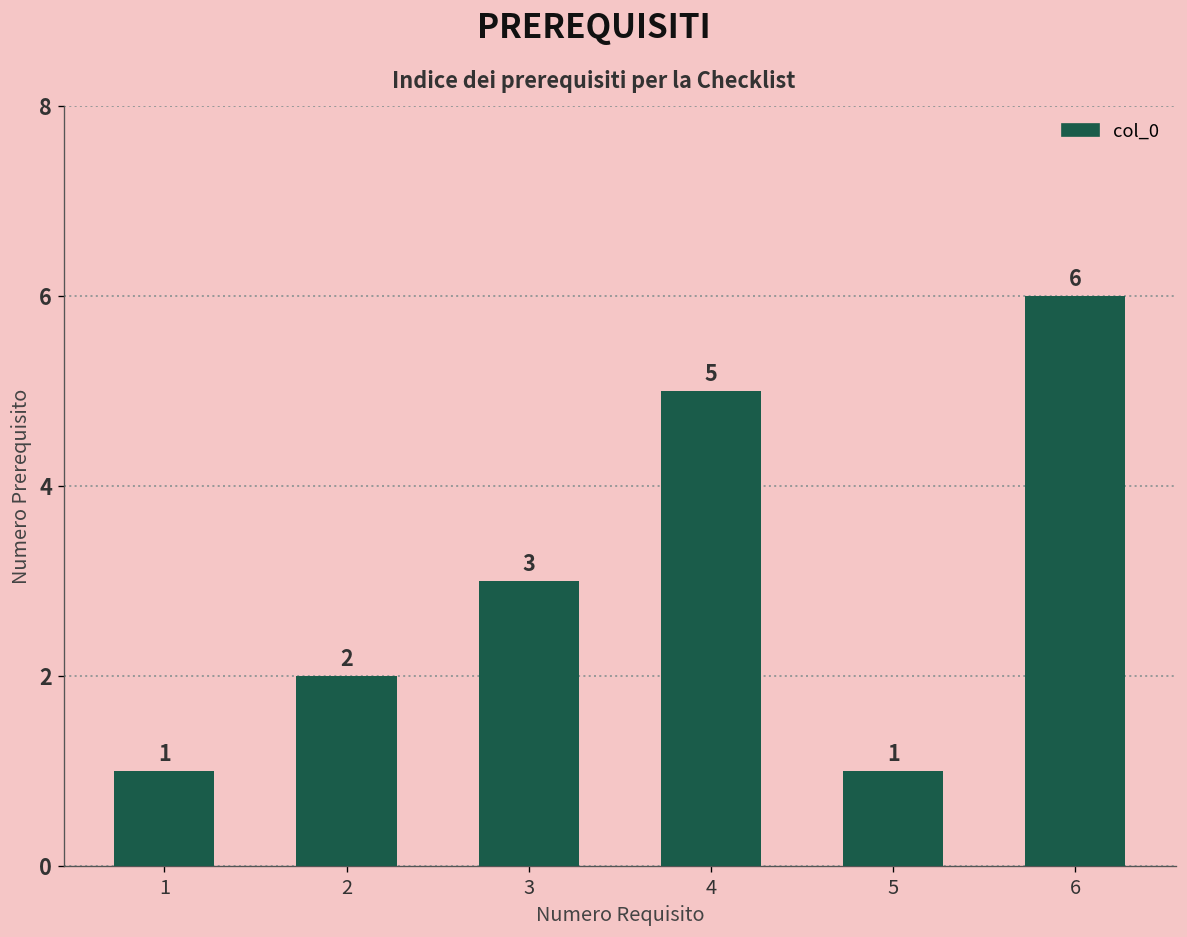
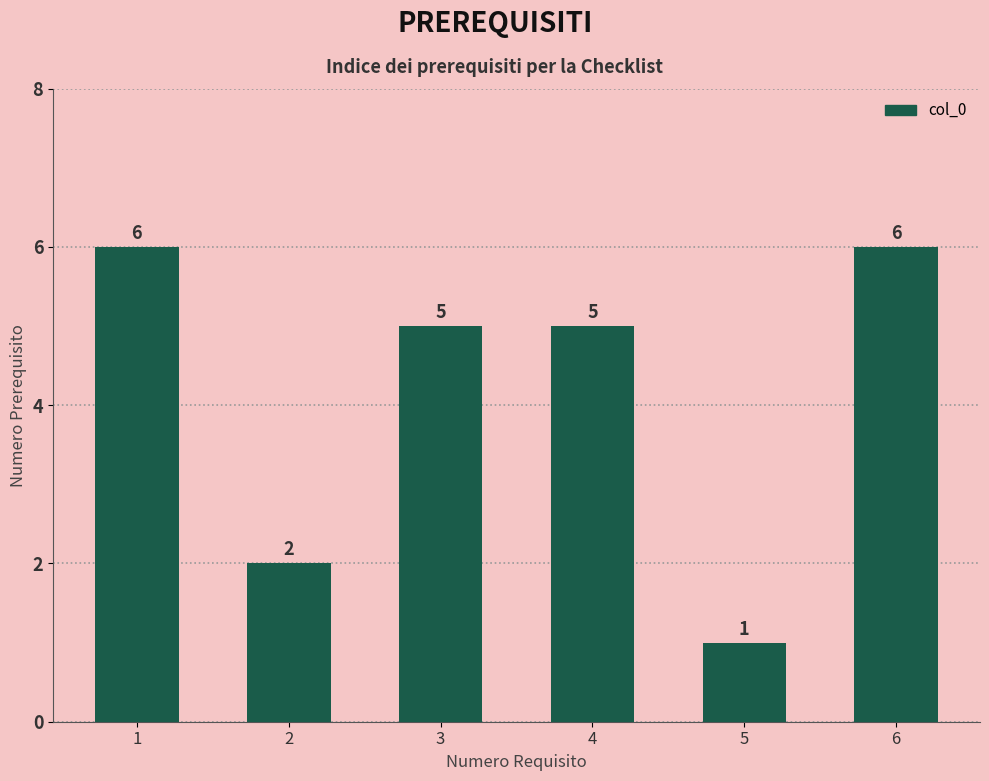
  {
-   "1": 1,
+   "1": 6,
    "2": 2,
-   "3": 3,
+   "3": 5,
    "4": 5,
    "5": 1,
    "6": 6
  }
